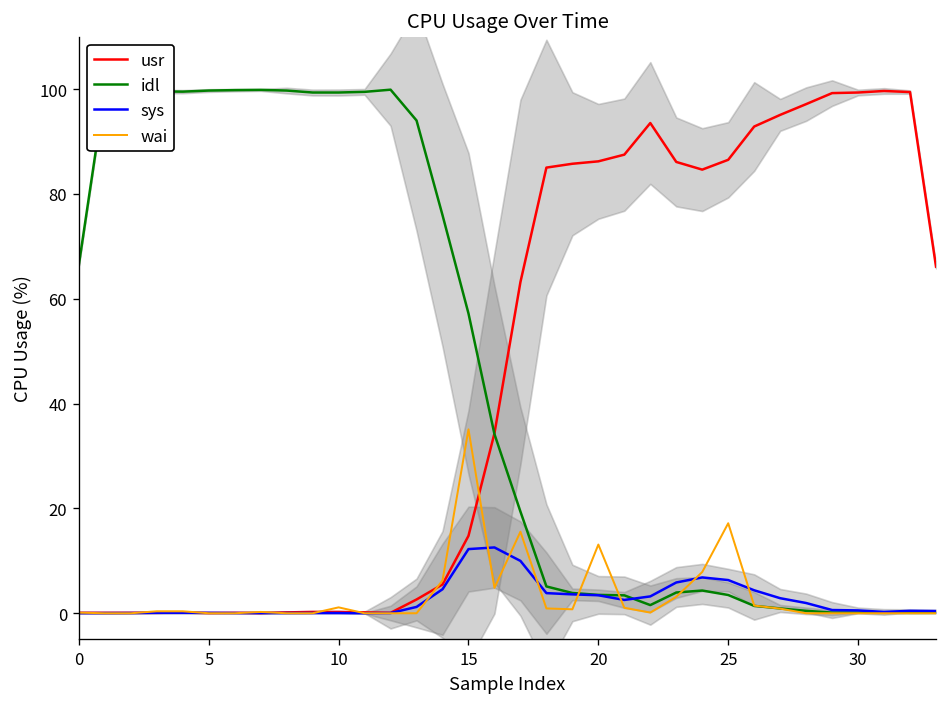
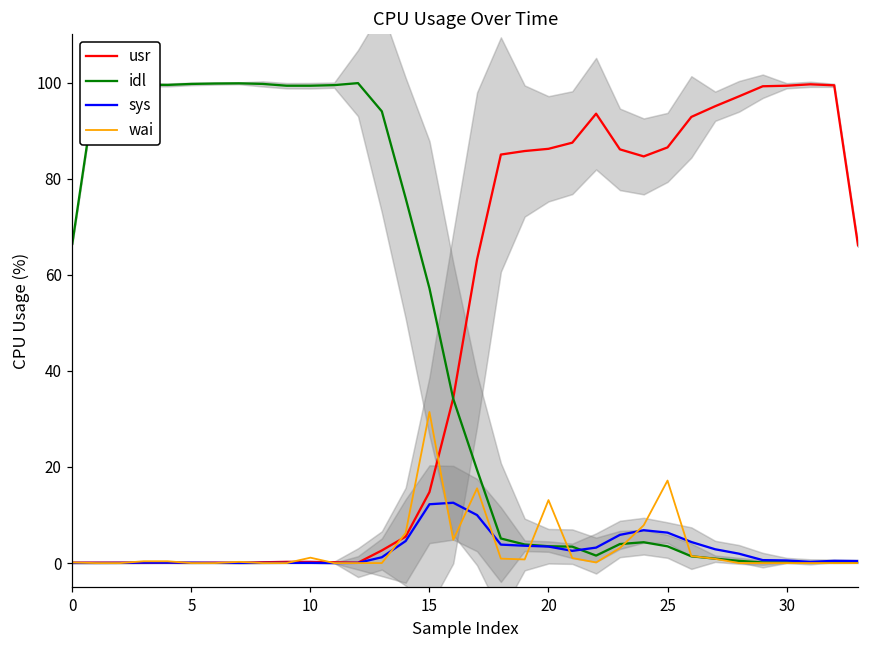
  {
    "usr": {
      "15": 15,
      "20": 86,
      "25": 86
    },
    "idl": {
      "15": 57,
      "25": 3
    },
    "sys": {
      "15": 12
    },
    "wai": {
      "10": 1,
-     "15": 35,
+     "15": 31,
      "20": 13,
      "25": 17
    }
  }
